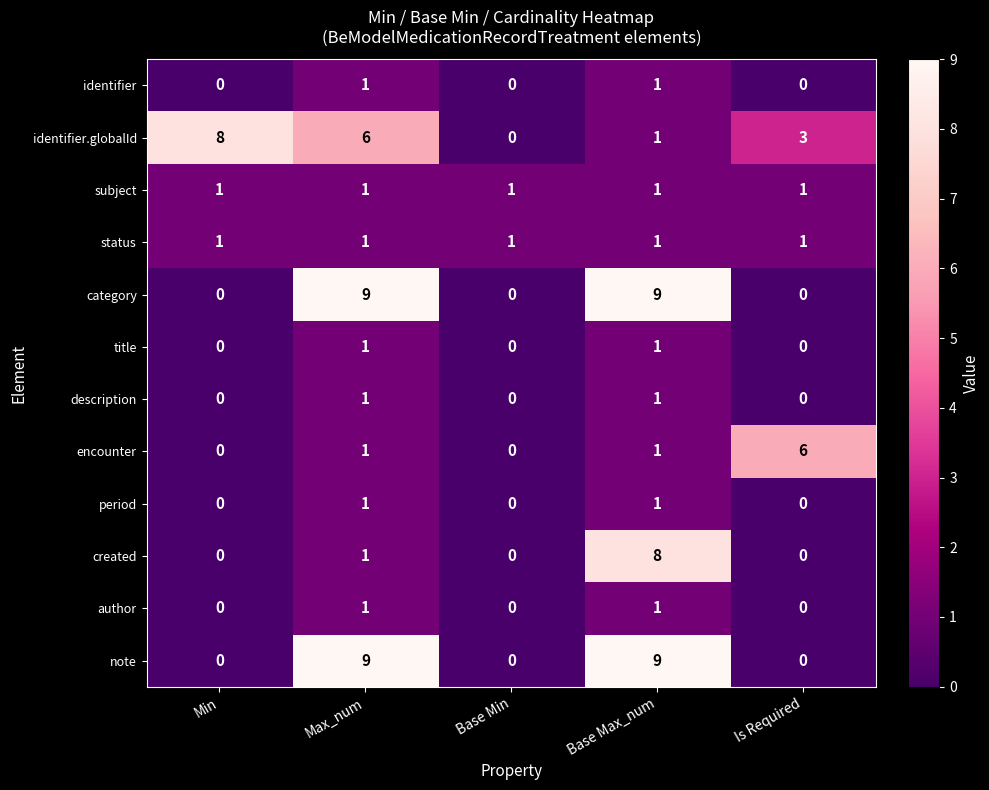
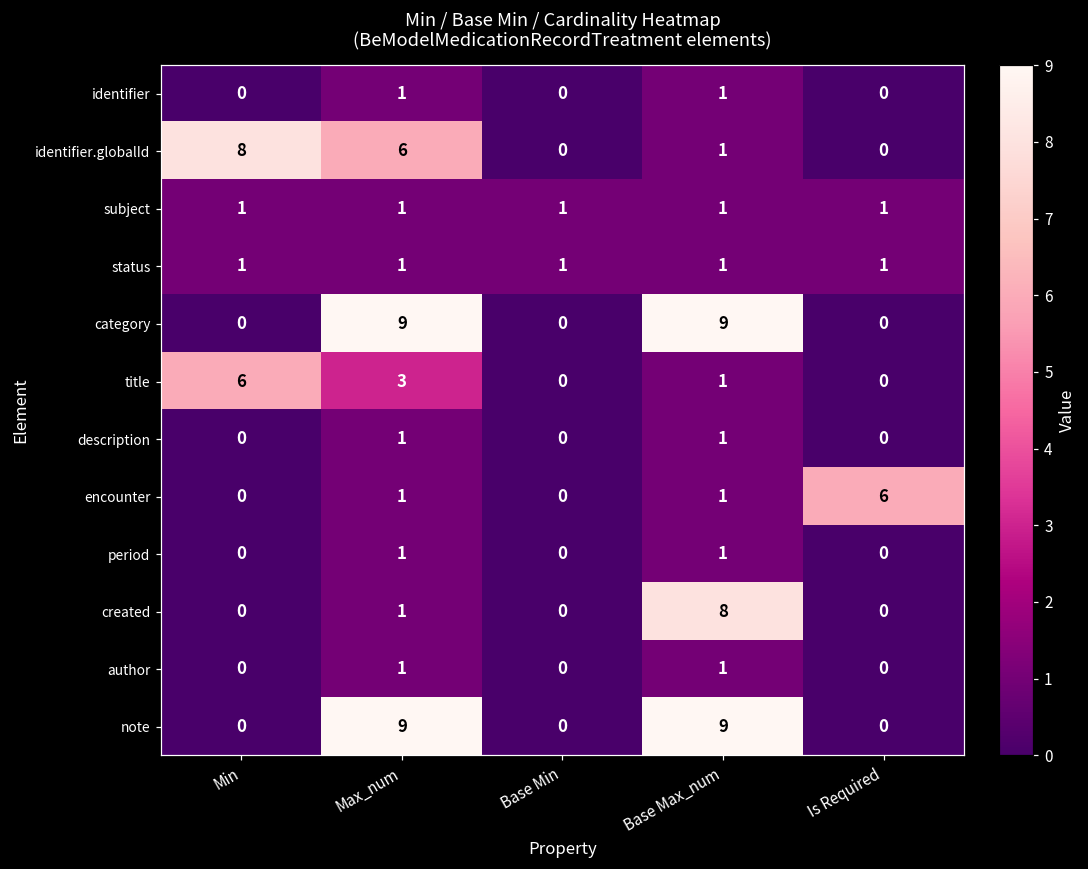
  {
    "identifier": {
      "Min": 0,
      "Max_num": 1,
      "Base Min": 0,
      "Base Max_num": 1,
      "Is Required": 0
    },
    "identifier.globalId": {
      "Min": 8,
      "Max_num": 6,
      "Base Min": 0,
      "Base Max_num": 1,
-     "Is Required": 3
+     "Is Required": 0
    },
    "subject": {
      "Min": 1,
      "Max_num": 1,
      "Base Min": 1,
      "Base Max_num": 1,
      "Is Required": 1
    },
    "status": {
      "Min": 1,
      "Max_num": 1,
      "Base Min": 1,
      "Base Max_num": 1,
      "Is Required": 1
    },
    "category": {
      "Min": 0,
      "Max_num": 9,
      "Base Min": 0,
      "Base Max_num": 9,
      "Is Required": 0
    },
    "title": {
-     "Min": 0,
-     "Max_num": 1,
+     "Min": 6,
+     "Max_num": 3,
      "Base Min": 0,
      "Base Max_num": 1,
      "Is Required": 0
    },
    "description": {
      "Min": 0,
      "Max_num": 1,
      "Base Min": 0,
      "Base Max_num": 1,
      "Is Required": 0
    },
    "encounter": {
      "Min": 0,
      "Max_num": 1,
      "Base Min": 0,
      "Base Max_num": 1,
      "Is Required": 6
    },
    "period": {
      "Min": 0,
      "Max_num": 1,
      "Base Min": 0,
      "Base Max_num": 1,
      "Is Required": 0
    },
    "created": {
      "Min": 0,
      "Max_num": 1,
      "Base Min": 0,
      "Base Max_num": 8,
      "Is Required": 0
    },
    "author": {
      "Min": 0,
      "Max_num": 1,
      "Base Min": 0,
      "Base Max_num": 1,
      "Is Required": 0
    },
    "note": {
      "Min": 0,
      "Max_num": 9,
      "Base Min": 0,
      "Base Max_num": 9,
      "Is Required": 0
    }
  }
